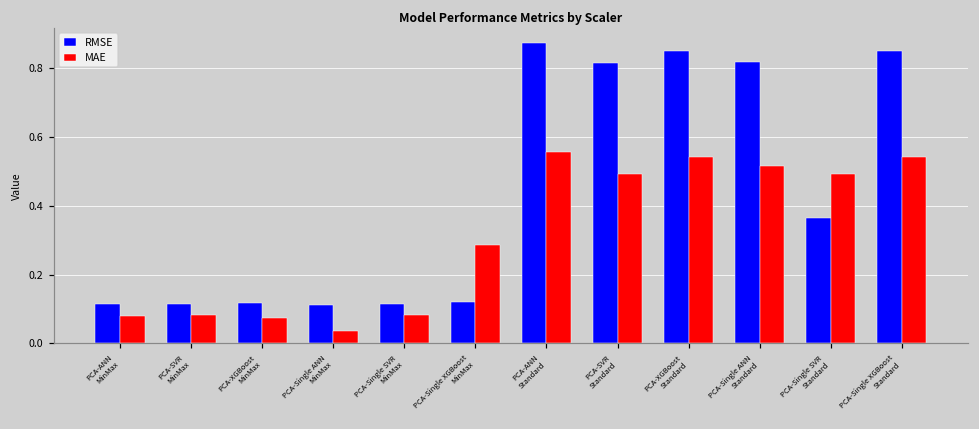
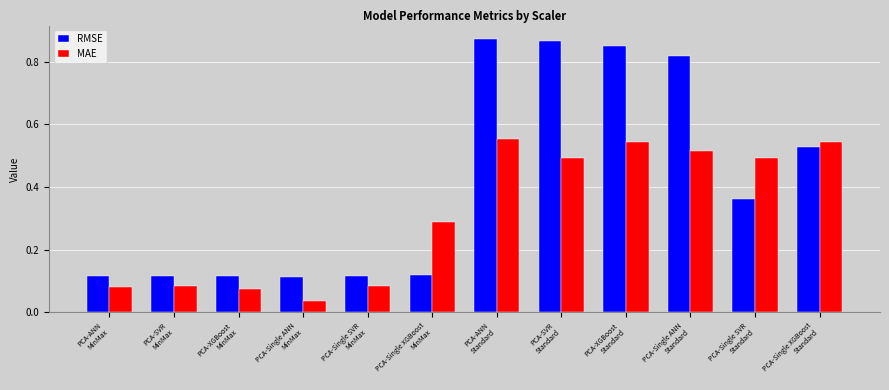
  {
    "RMSE": {
      "PCA-ANN MinMax": 0.12,
      "PCA-SVR MinMax": 0.11,
      "PCA-XGBoost MinMax": 0.12,
      "PCA-Single ANN MinMax": 0.11,
      "PCA-Single SVR MinMax": 0.12,
      "PCA-Single XGBoost MinMax": 0.12,
      "PCA-ANN Standard": 0.87,
-     "PCA-SVR Standard": 0.82,
+     "PCA-SVR Standard": 0.87,
      "PCA-XGBoost Standard": 0.85,
      "PCA-Single ANN Standard": 0.82,
      "PCA-Single SVR Standard": 0.36,
-     "PCA-Single XGBoost Standard": 0.85
+     "PCA-Single XGBoost Standard": 0.53
    },
    "MAE": {
      "PCA-ANN MinMax": 0.08,
      "PCA-SVR MinMax": 0.08,
      "PCA-XGBoost MinMax": 0.07,
      "PCA-Single ANN MinMax": 0.04,
      "PCA-Single SVR MinMax": 0.08,
      "PCA-Single XGBoost MinMax": 0.29,
      "PCA-ANN Standard": 0.55,
      "PCA-SVR Standard": 0.49,
      "PCA-XGBoost Standard": 0.54,
      "PCA-Single ANN Standard": 0.51,
      "PCA-Single SVR Standard": 0.49,
      "PCA-Single XGBoost Standard": 0.54
    }
  }
